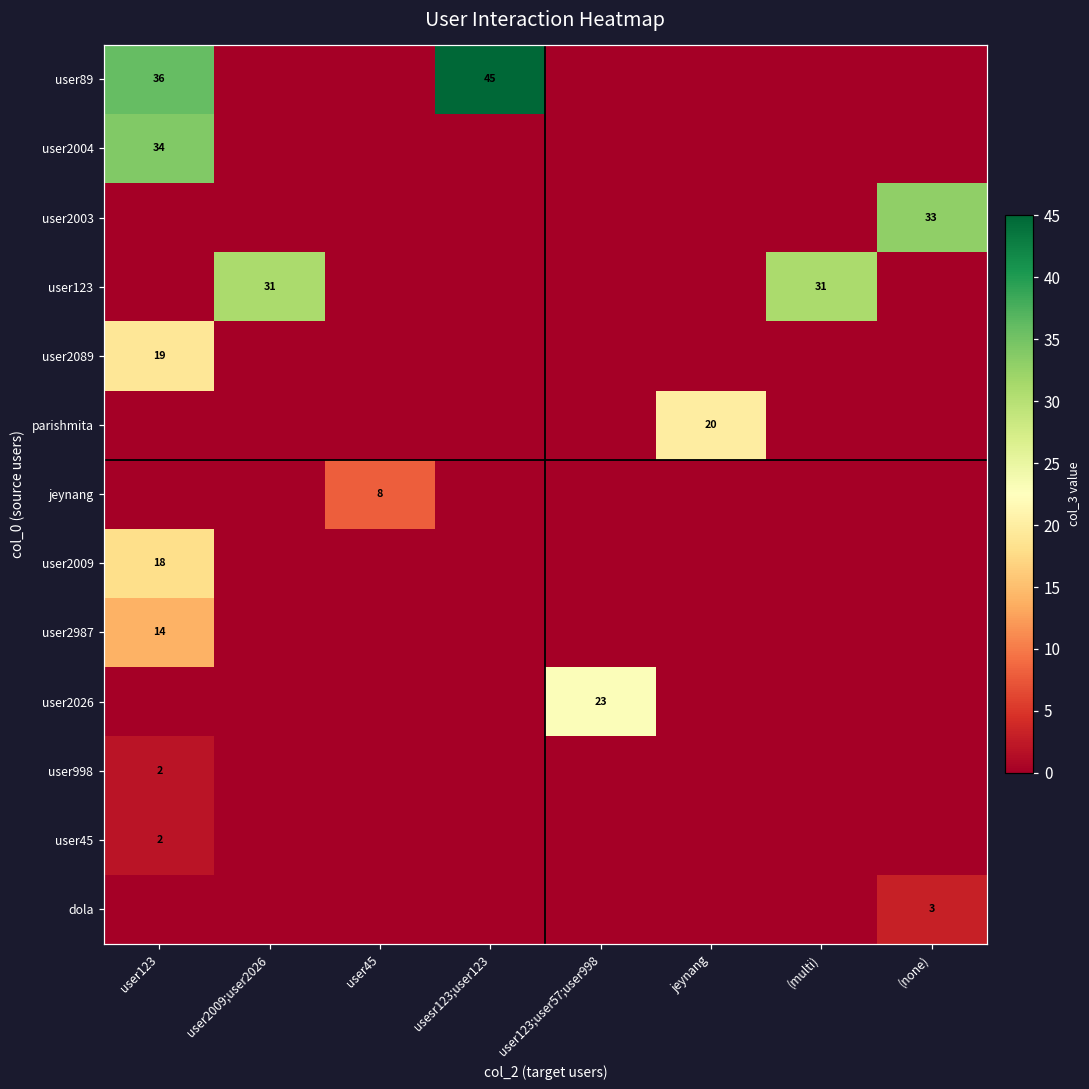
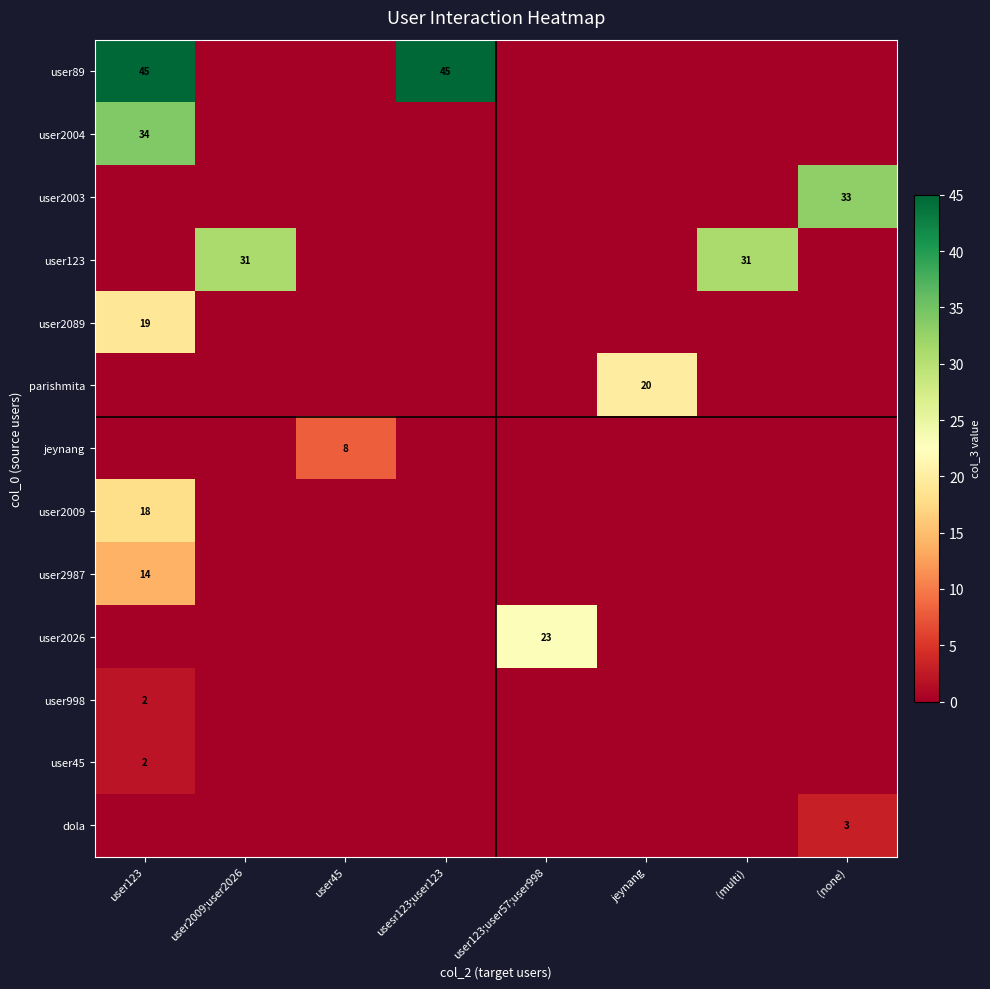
  {
    "user89": {
-     "user123": 36,
+     "user123": 45,
      "usesr123;user123": 45
    },
    "user2004": {
      "user123": 34
    },
    "user2003": {
      "(none)": 33
    },
    "user123": {
      "user2009;user2026": 31,
      "(multi)": 31
    },
    "user2089": {
      "user123": 19
    },
    "parishmita": {
      "jeynang": 20
    },
    "jeynang": {
      "user45": 8
    },
    "user2009": {
      "user123": 18
    },
    "user2987": {
      "user123": 14
    },
    "user2026": {
      "user123;user57;user998": 23
    },
    "user998": {
      "user123": 2
    },
    "user45": {
      "user123": 2
    },
    "dola": {
      "(none)": 3
    }
  }
